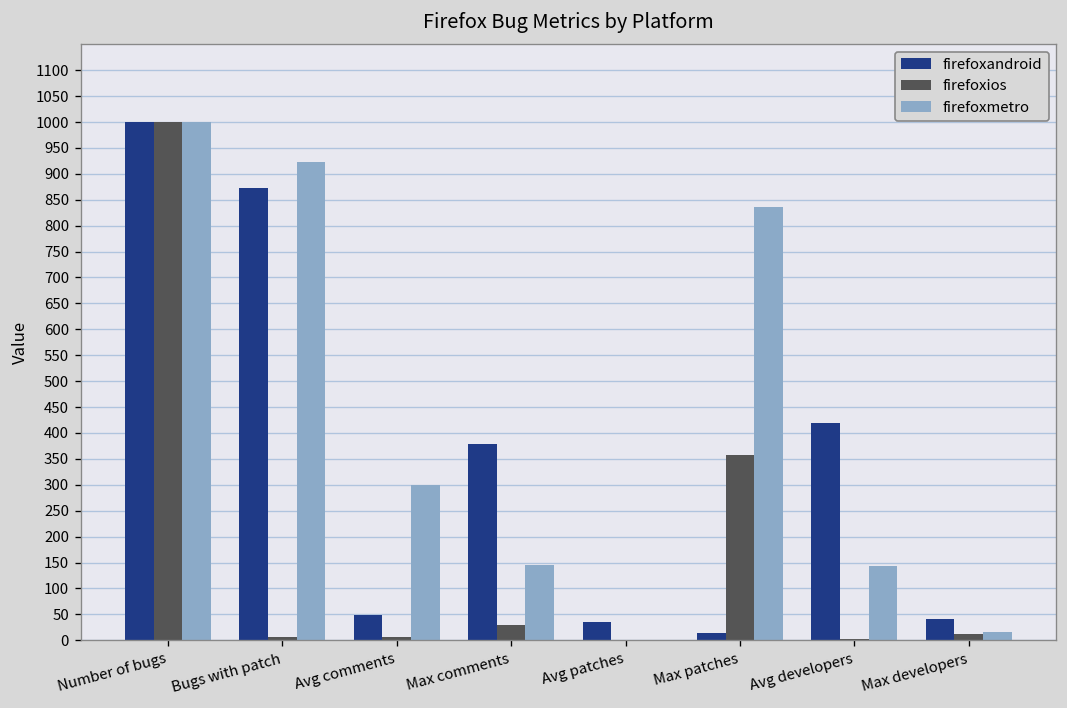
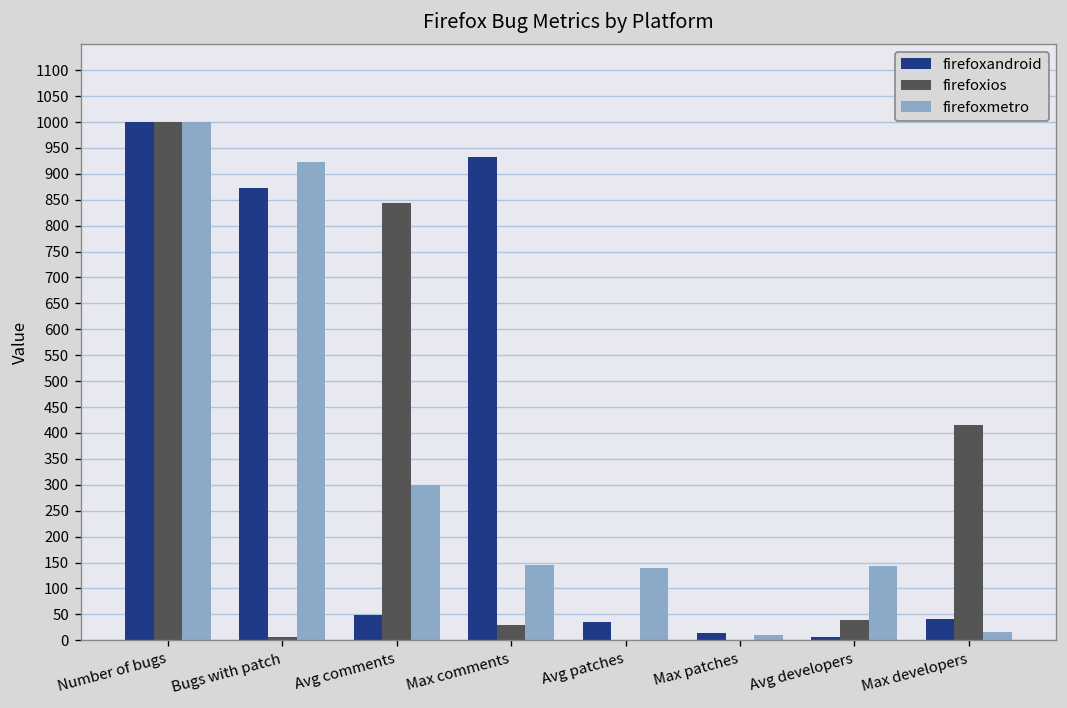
  {
    "firefoxandroid": {
      "Number of bugs": 1000,
      "Bugs with patch": 870,
      "Avg comments": 50,
-     "Max comments": 380,
+     "Max comments": 930,
      "Avg patches": 30,
      "Max patches": 10,
-     "Avg developers": 420,
+     "Avg developers": 10,
      "Max developers": 40
    },
    "firefoxios": {
      "Number of bugs": 1000,
      "Bugs with patch": 10,
-     "Avg comments": 10,
+     "Avg comments": 840,
      "Max comments": 30,
-     "Max patches": 360,
-     "Avg developers": 0,
-     "Max developers": 10
+     "Max patches": 0,
+     "Avg developers": 40,
+     "Max developers": 420
    },
    "firefoxmetro": {
      "Number of bugs": 1000,
      "Bugs with patch": 920,
      "Avg comments": 300,
      "Max comments": 150,
-     "Avg patches": 0,
-     "Max patches": 840,
+     "Avg patches": 140,
+     "Max patches": 10,
      "Avg developers": 140,
      "Max developers": 20
    }
  }
